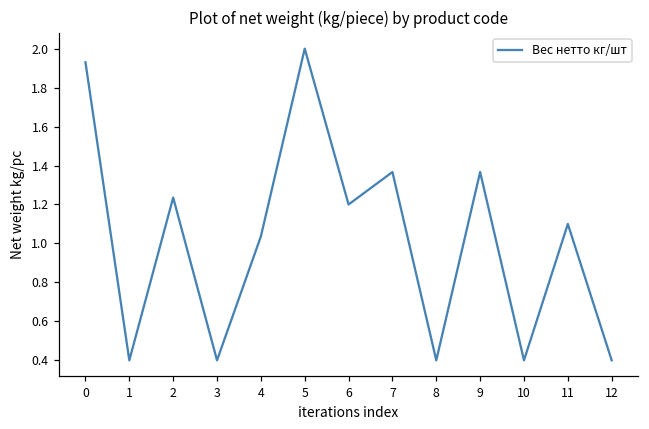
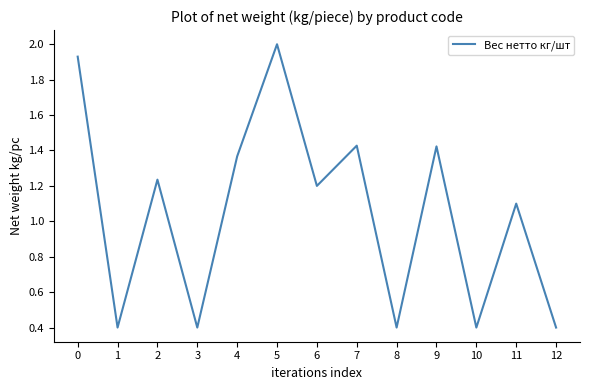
  {
    "0": 1.93,
    "1": 0.40,
    "2": 1.24,
    "3": 0.40,
-   "4": 1.04,
+   "4": 1.37,
    "5": 2.00,
    "6": 1.20,
-   "7": 1.37,
+   "7": 1.43,
    "8": 0.40,
-   "9": 1.37,
+   "9": 1.42,
    "10": 0.40,
    "11": 1.10,
    "12": 0.40
  }
